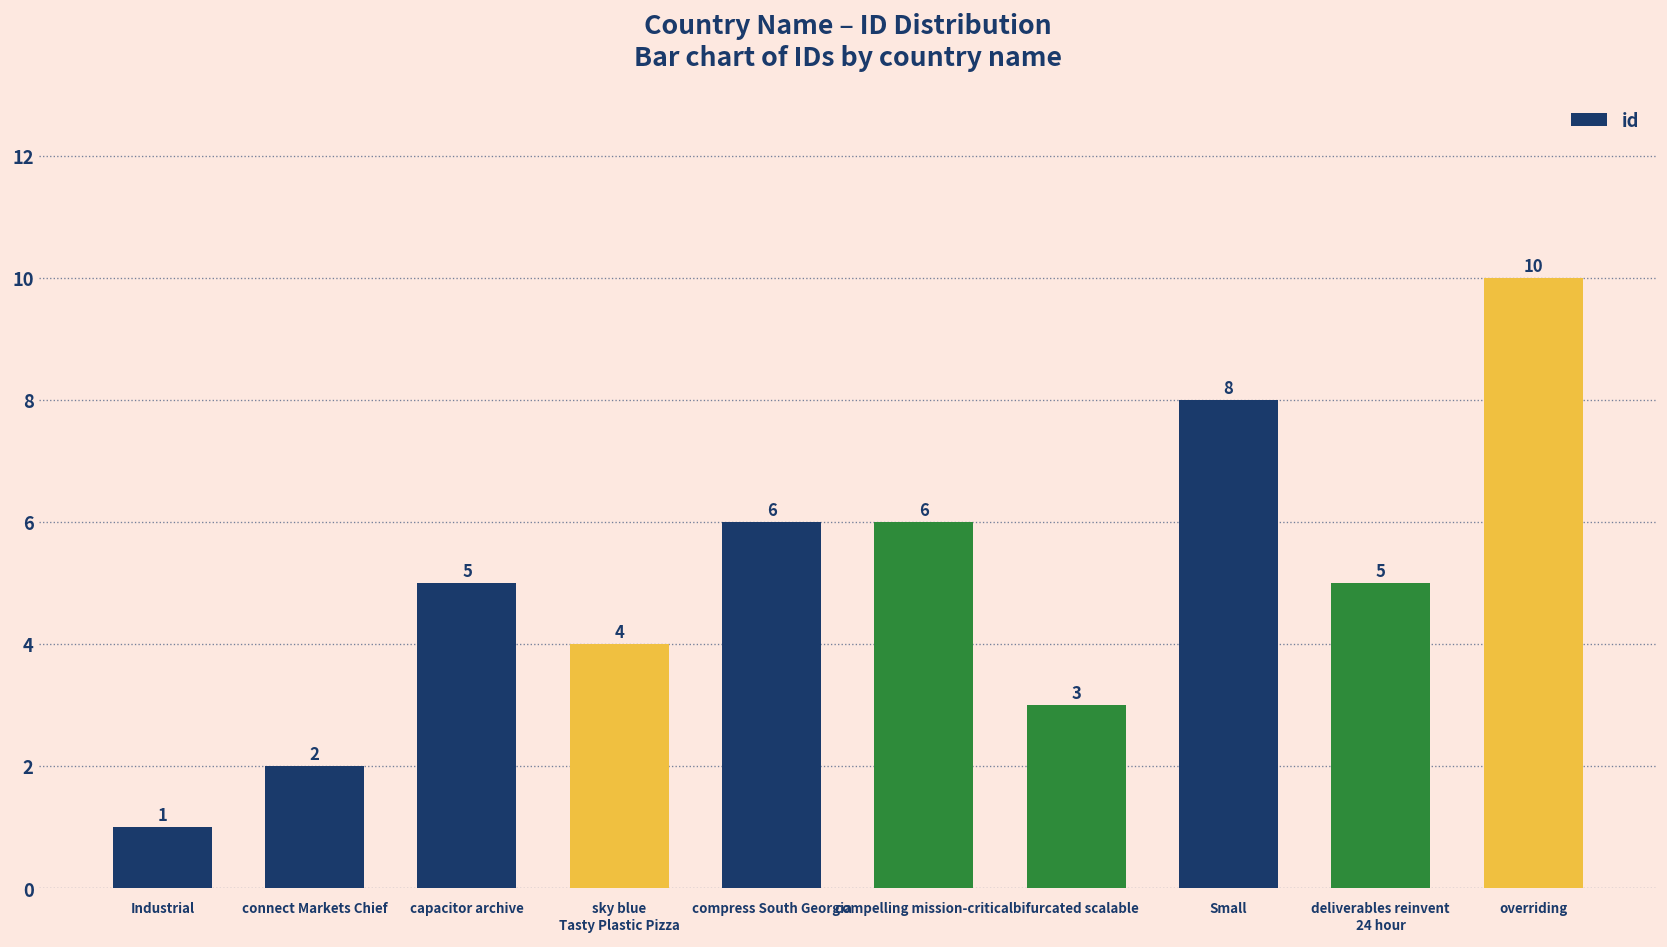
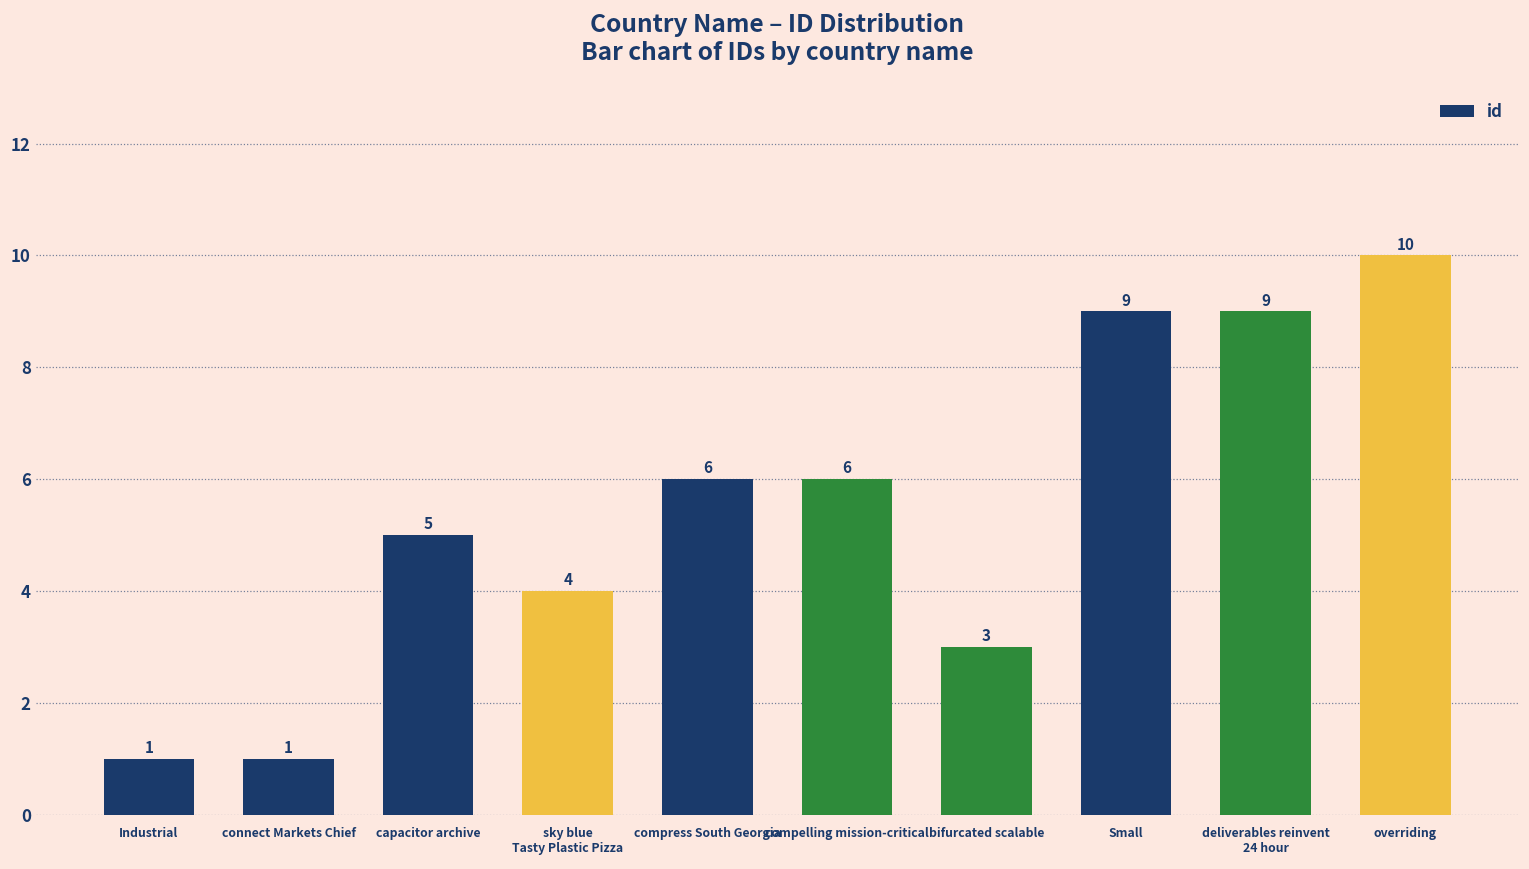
  {
    "Industrial": 1,
-   "connect Markets Chief": 2,
+   "connect Markets Chief": 1,
    "capacitor archive": 5,
    "sky blue Tasty Plastic Pizza": 4,
    "compress South Georgia": 6,
    "compelling mission-critical": 6,
    "bifurcated scalable": 3,
-   "Small": 8,
-   "deliverables reinvent 24 hour": 5,
+   "Small": 9,
+   "deliverables reinvent 24 hour": 9,
    "overriding": 10
  }
